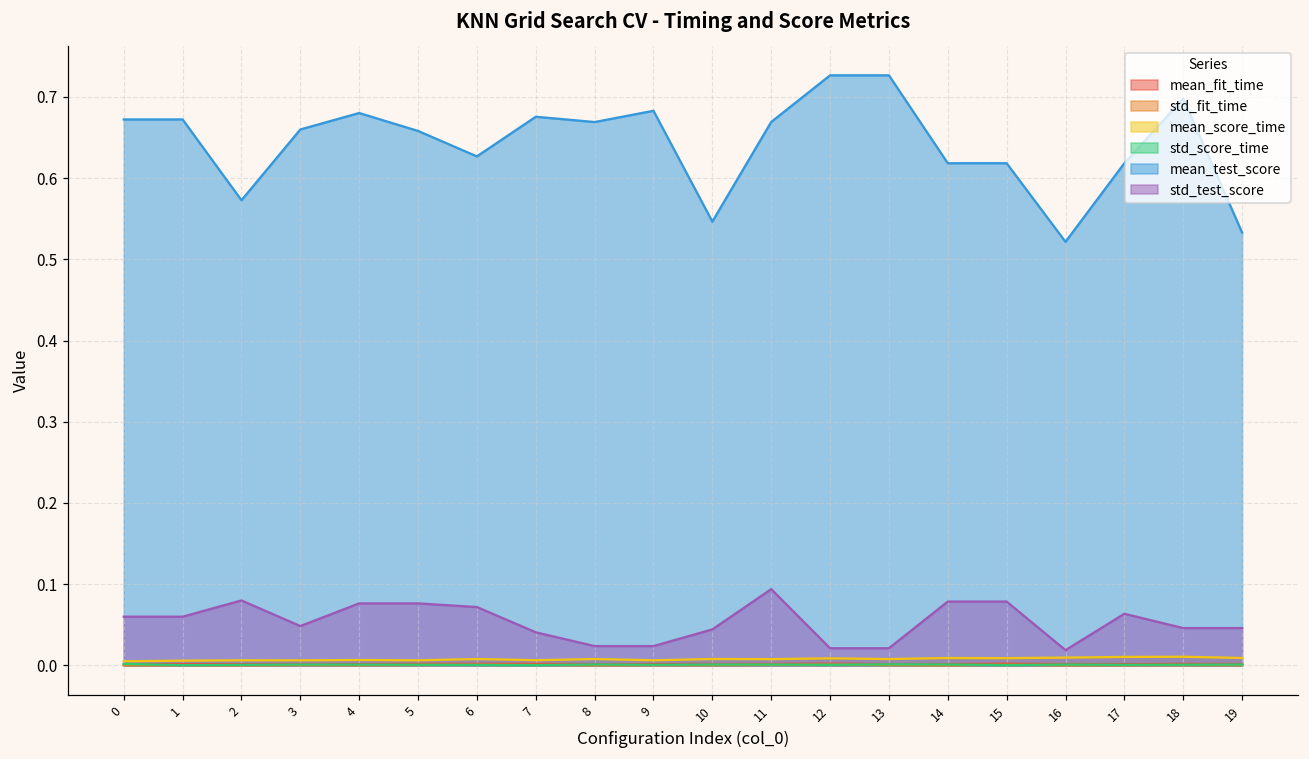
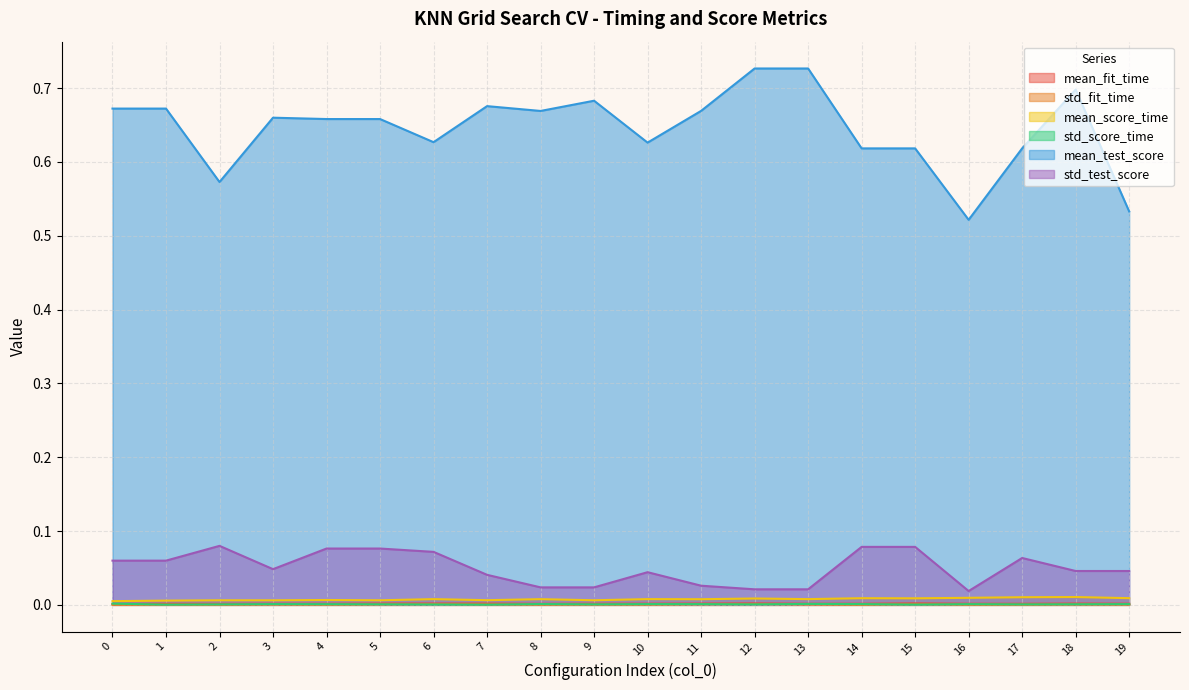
  {
    "mean_test_score": {
      "0": 0.67,
      "1": 0.67,
      "2": 0.57,
      "3": 0.66,
-     "4": 0.68,
+     "4": 0.66,
      "5": 0.66,
      "6": 0.63,
      "7": 0.68,
      "8": 0.67,
      "9": 0.68,
-     "10": 0.55,
+     "10": 0.63,
      "11": 0.67,
      "12": 0.73,
      "13": 0.73,
      "14": 0.62,
      "15": 0.62,
      "16": 0.52,
      "17": 0.62,
      "19": 0.53
    },
    "std_test_score": {
      "0": 0.06,
      "1": 0.06,
      "2": 0.08,
      "3": 0.05,
      "4": 0.08,
      "5": 0.08,
      "6": 0.07,
      "7": 0.04,
      "8": 0.02,
      "9": 0.02,
      "10": 0.04,
-     "11": 0.09,
+     "11": 0.03,
      "12": 0.02,
      "13": 0.02,
      "14": 0.08,
      "15": 0.08,
      "16": 0.02,
      "17": 0.06,
      "18": 0.05,
      "19": 0.05
    }
  }
